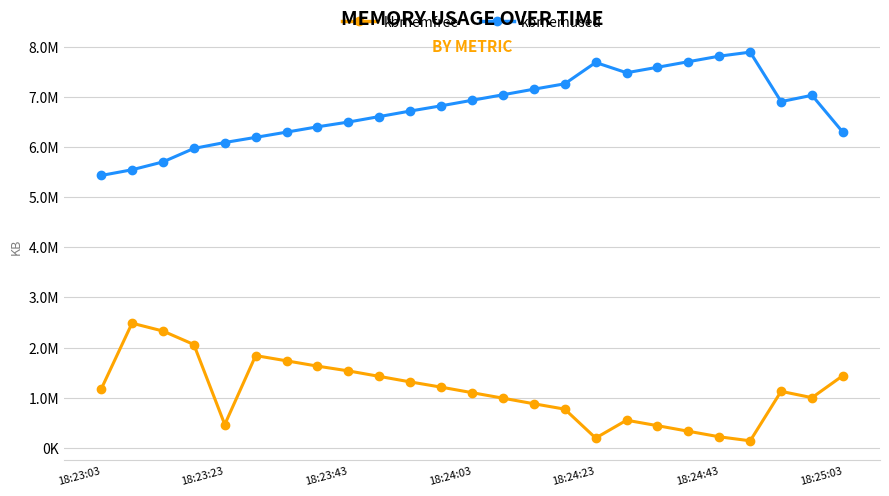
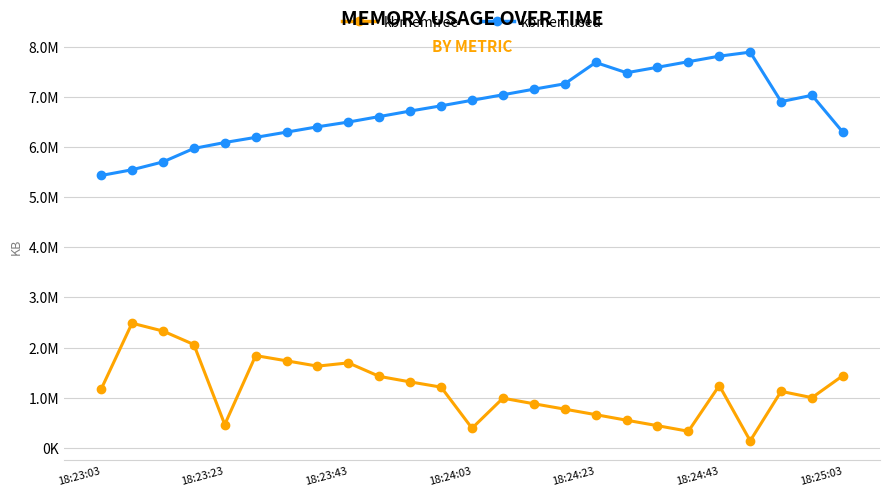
  {
    "kbmemfree": {
      "18:23:03": 1200000,
      "18:23:23": 500000,
-     "18:23:43": 1500000,
-     "18:24:03": 1100000,
-     "18:24:23": 200000,
-     "18:24:43": 200000,
+     "18:23:43": 1700000,
+     "18:24:03": 400000,
+     "18:24:23": 700000,
+     "18:24:43": 1200000,
      "18:25:03": 1400000
    },
    "kbmemused": {
      "18:23:03": 5400000,
      "18:23:23": 6100000,
      "18:23:43": 6500000,
      "18:24:03": 6900000,
      "18:24:23": 7700000,
      "18:24:43": 7800000,
      "18:25:03": 6300000
    }
  }
